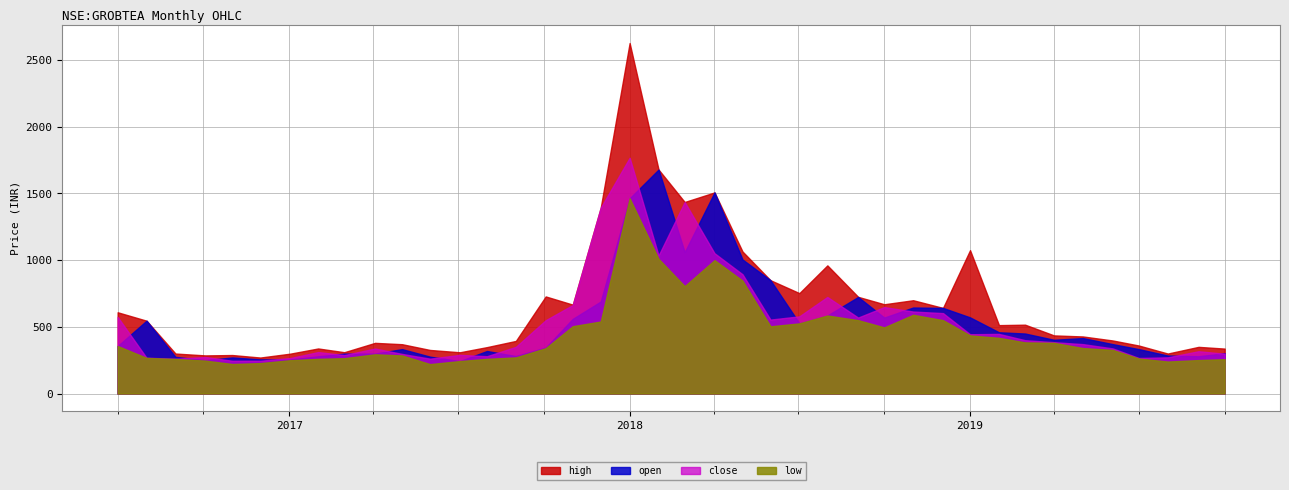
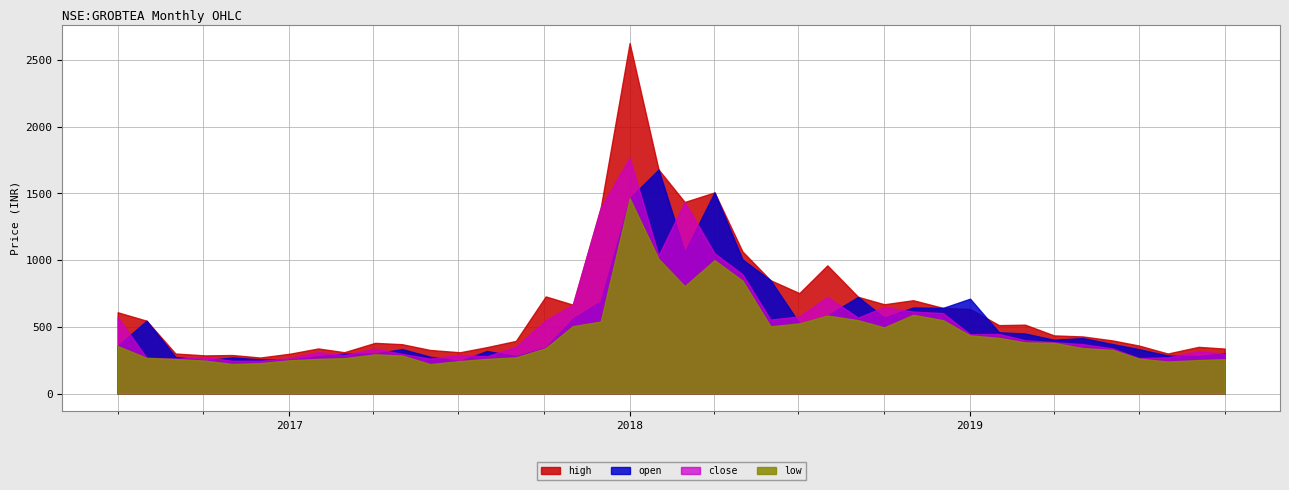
  {
    "high": {
      "2018": 2630,
-     "2019": 1070
+     "2019": 630
    },
    "open": {
-     "2019": 570
+     "2019": 710
    },
    "close": {
      "2018": 1770
    }
  }
